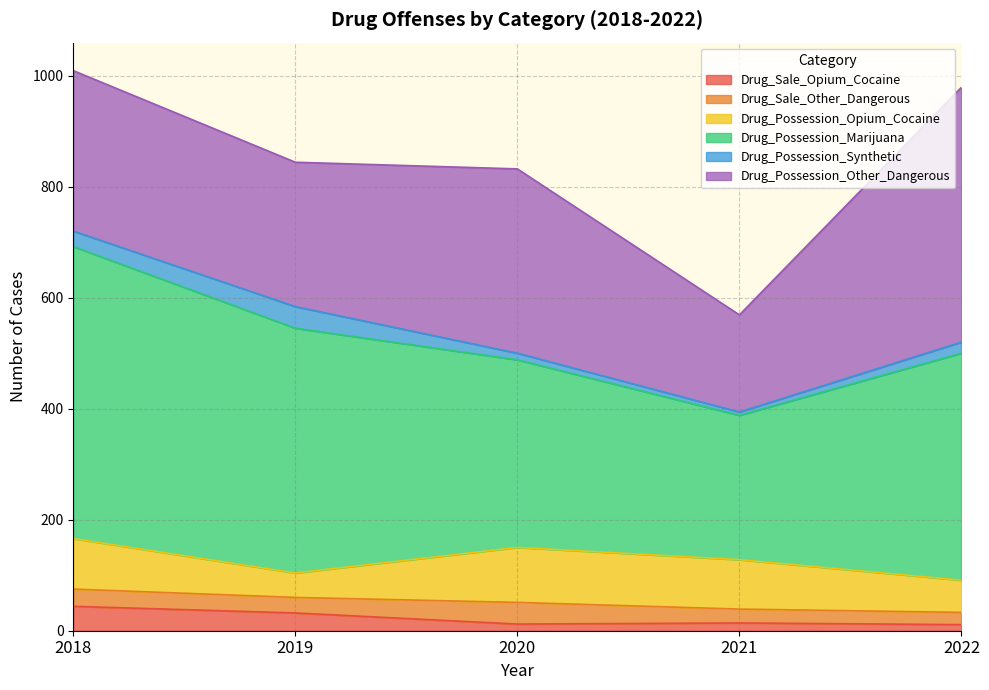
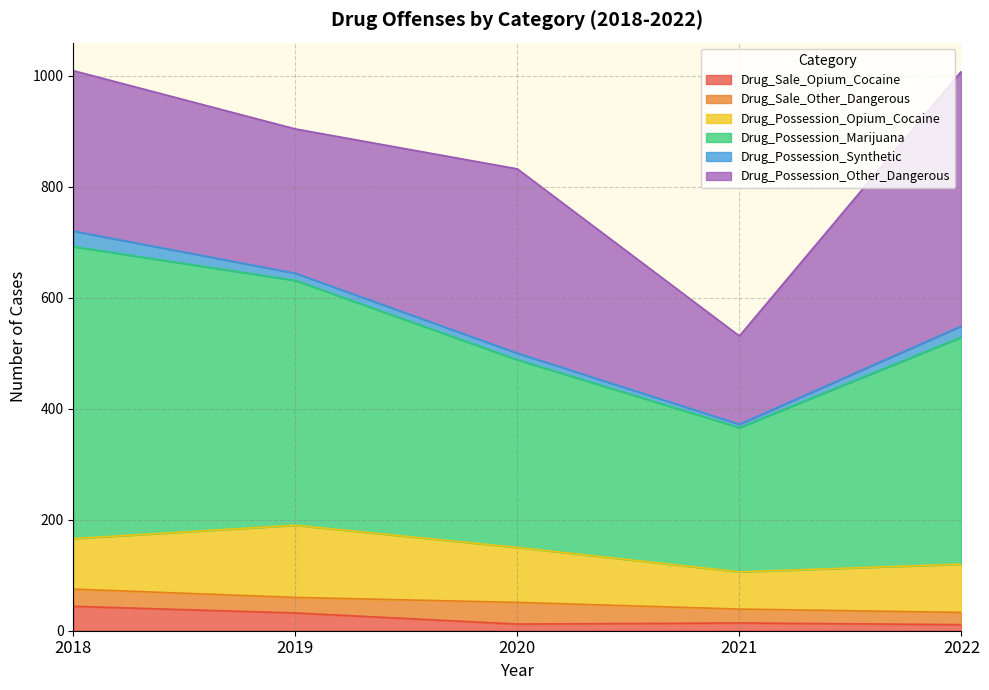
  {
    "Drug_Possession_Opium_Cocaine": {
      "2018": 90,
-     "2019": 40,
+     "2019": 130,
      "2020": 100,
-     "2021": 90,
-     "2022": 60
+     "2021": 70,
+     "2022": 90
    },
    "Drug_Possession_Marijuana": {
      "2018": 530,
      "2019": 440,
      "2020": 340,
      "2021": 260,
      "2022": 410
    },
    "Drug_Possession_Synthetic": {
      "2018": 30,
-     "2019": 40,
+     "2019": 10,
      "2020": 10,
      "2021": 10,
      "2022": 20
    },
    "Drug_Possession_Other_Dangerous": {
      "2018": 290,
      "2019": 260,
      "2020": 330,
-     "2021": 180,
+     "2021": 160,
      "2022": 460
    }
  }
